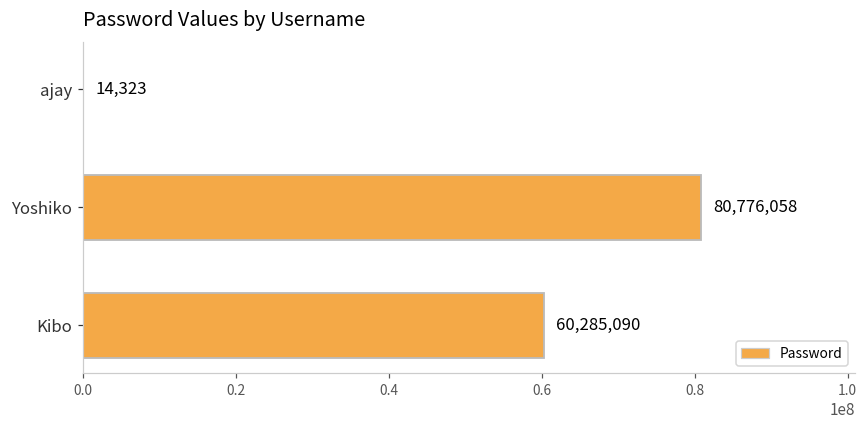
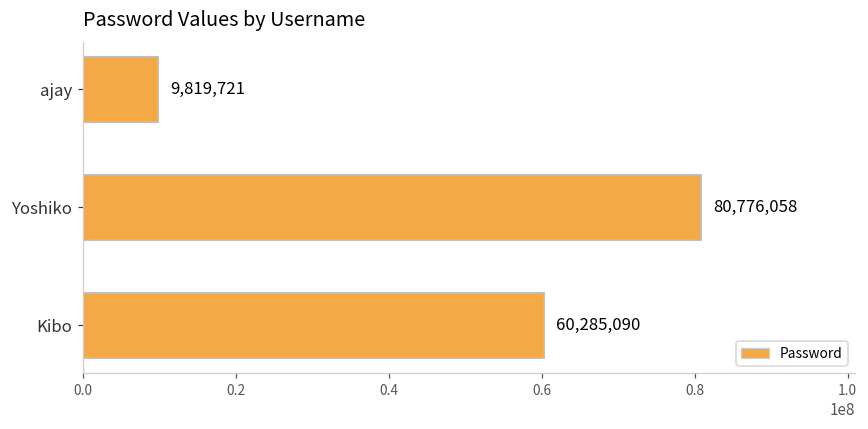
  {
-   "ajay": "14,323",
+   "ajay": "9,819,721",
    "Yoshiko": "80,776,058",
    "Kibo": "60,285,090"
  }
